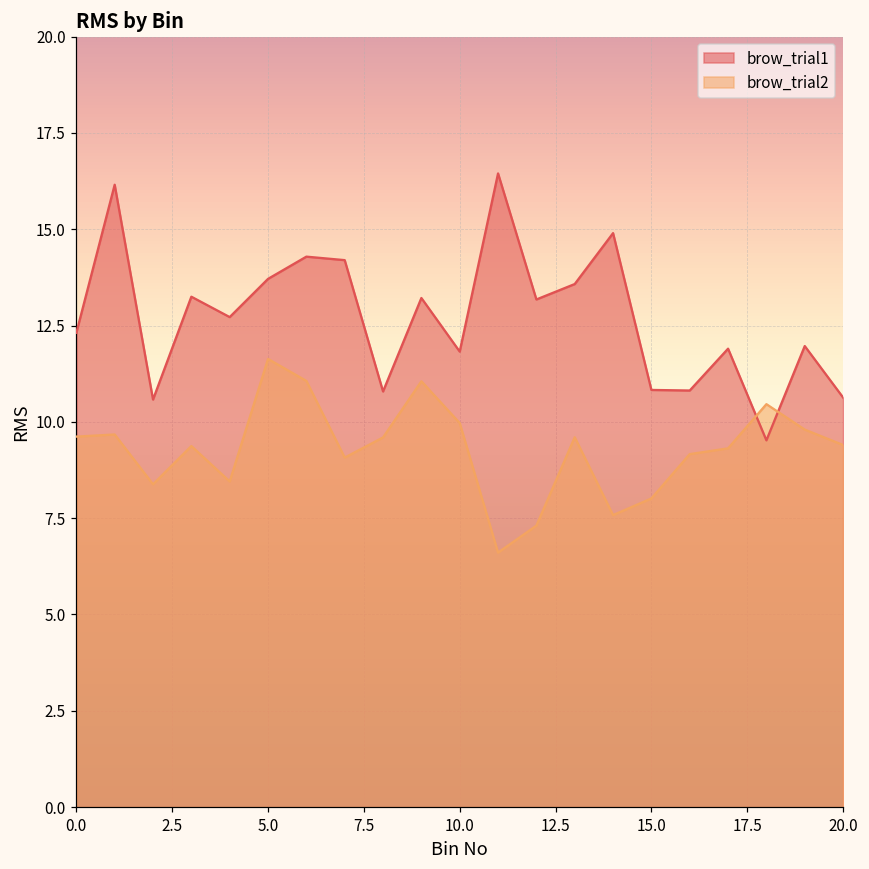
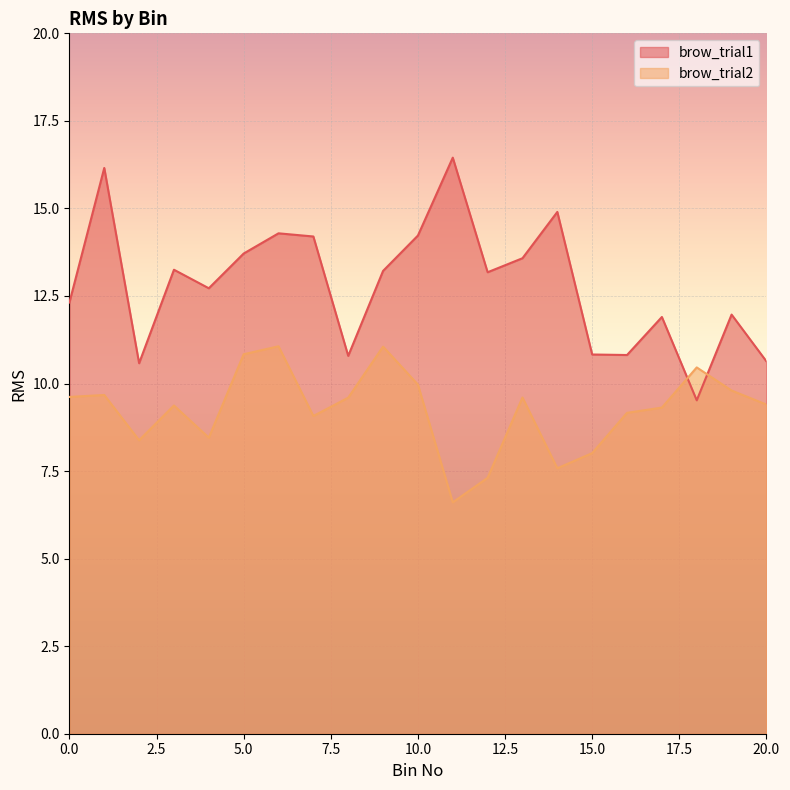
  {
    "brow_trial1": {
      "0.0": 12.3,
      "5.0": 13.7,
-     "10.0": 11.8,
+     "10.0": 14.2,
      "15.0": 10.8,
      "20.0": 10.6
    },
    "brow_trial2": {
      "0.0": 9.6,
-     "5.0": 11.6,
+     "5.0": 10.8,
      "10.0": 10.0,
      "15.0": 8.0,
      "20.0": 9.4
    }
  }
